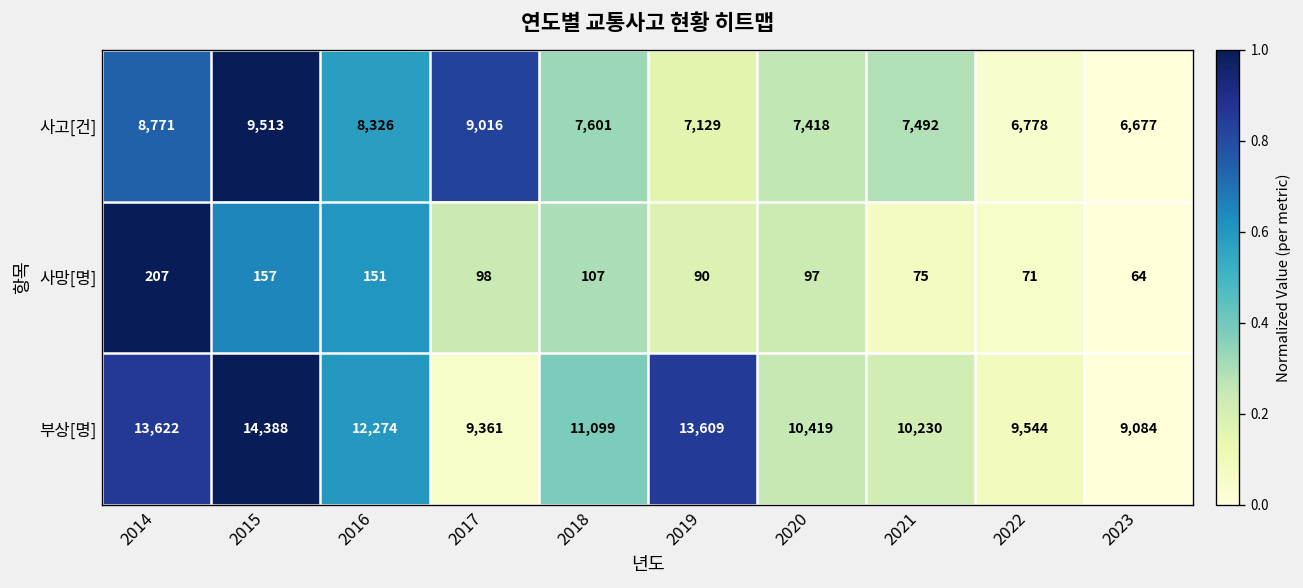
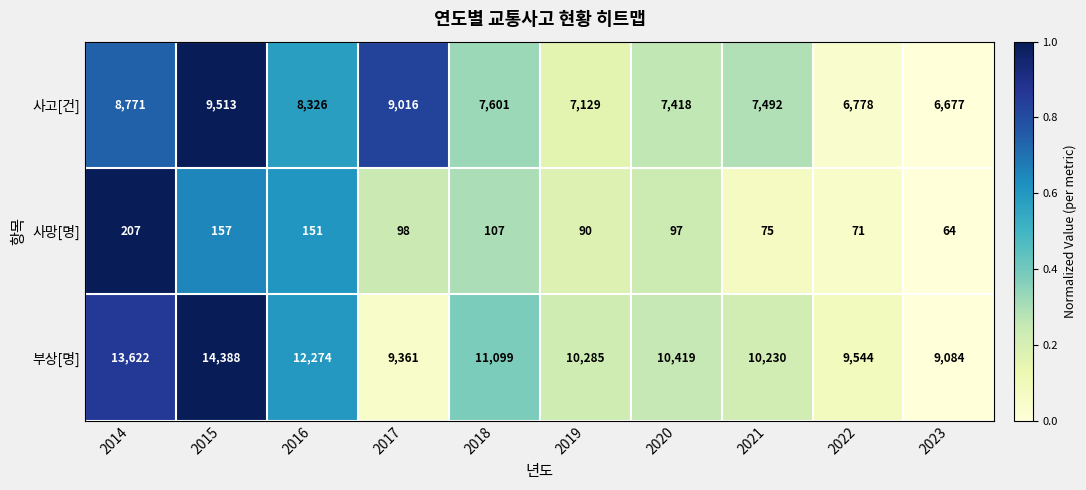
  {
    "사고[건]": {
      "2014": "8,771",
      "2015": "9,513",
      "2016": "8,326",
      "2017": "9,016",
      "2018": "7,601",
      "2019": "7,129",
      "2020": "7,418",
      "2021": "7,492",
      "2022": "6,778",
      "2023": "6,677"
    },
    "사망[명]": {
      "2014": "207",
      "2015": "157",
      "2016": "151",
      "2017": "98",
      "2018": "107",
      "2019": "90",
      "2020": "97",
      "2021": "75",
      "2022": "71",
      "2023": "64"
    },
    "부상[명]": {
      "2014": "13,622",
      "2015": "14,388",
      "2016": "12,274",
      "2017": "9,361",
      "2018": "11,099",
-     "2019": "13,609",
+     "2019": "10,285",
      "2020": "10,419",
      "2021": "10,230",
      "2022": "9,544",
      "2023": "9,084"
    }
  }
